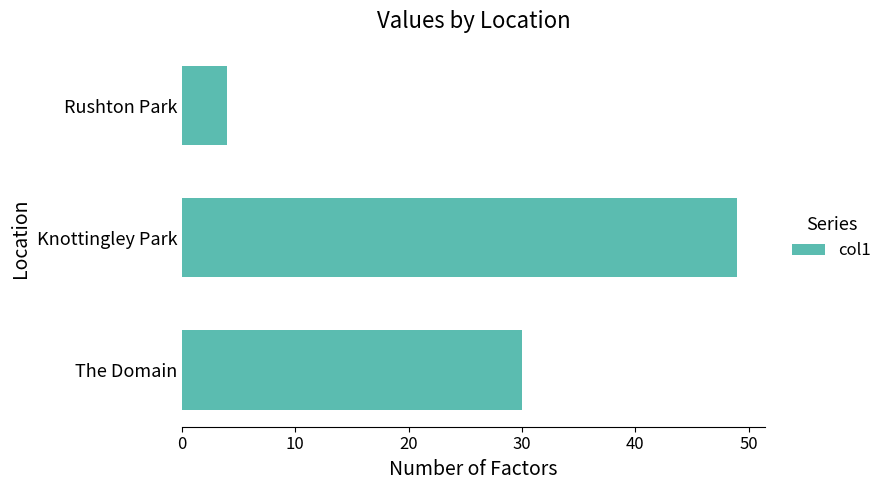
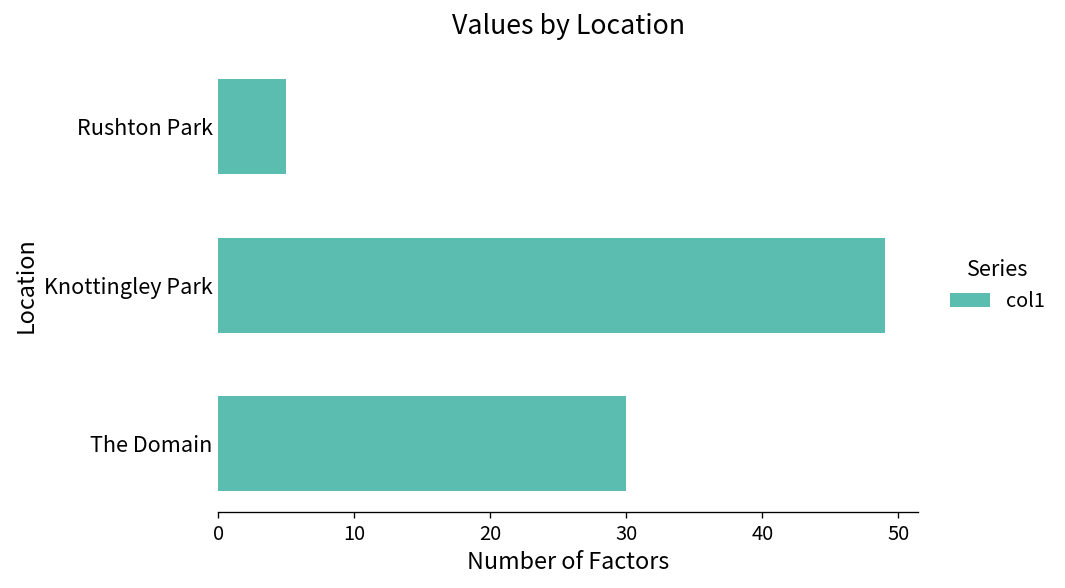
  {
-   "Rushton Park": 4,
+   "Rushton Park": 5,
    "Knottingley Park": 49,
    "The Domain": 30
  }
